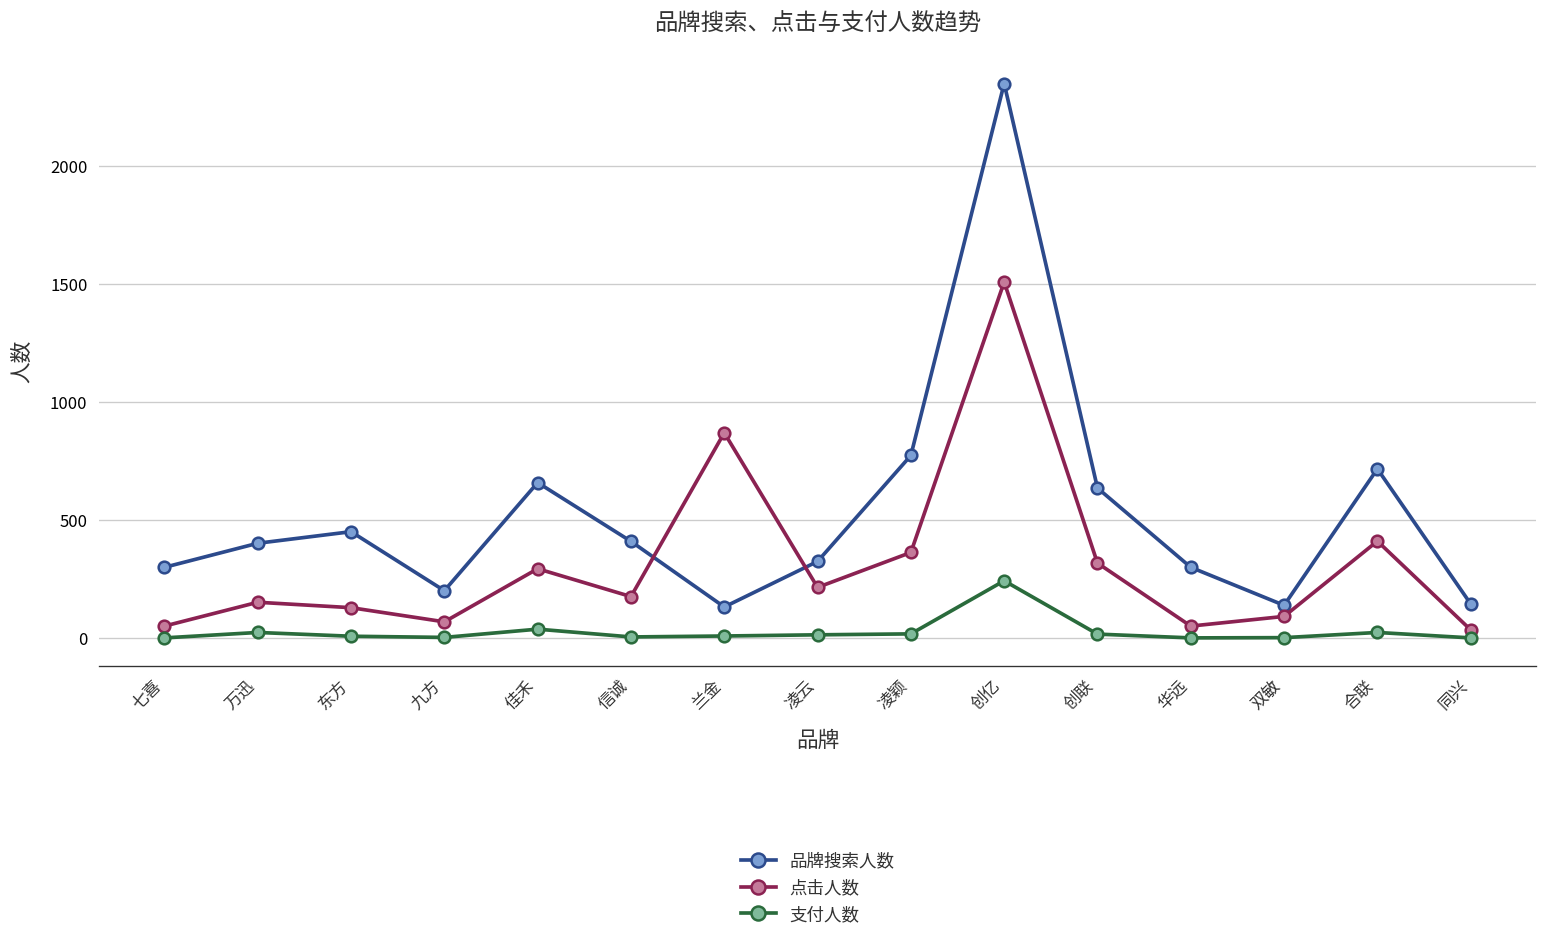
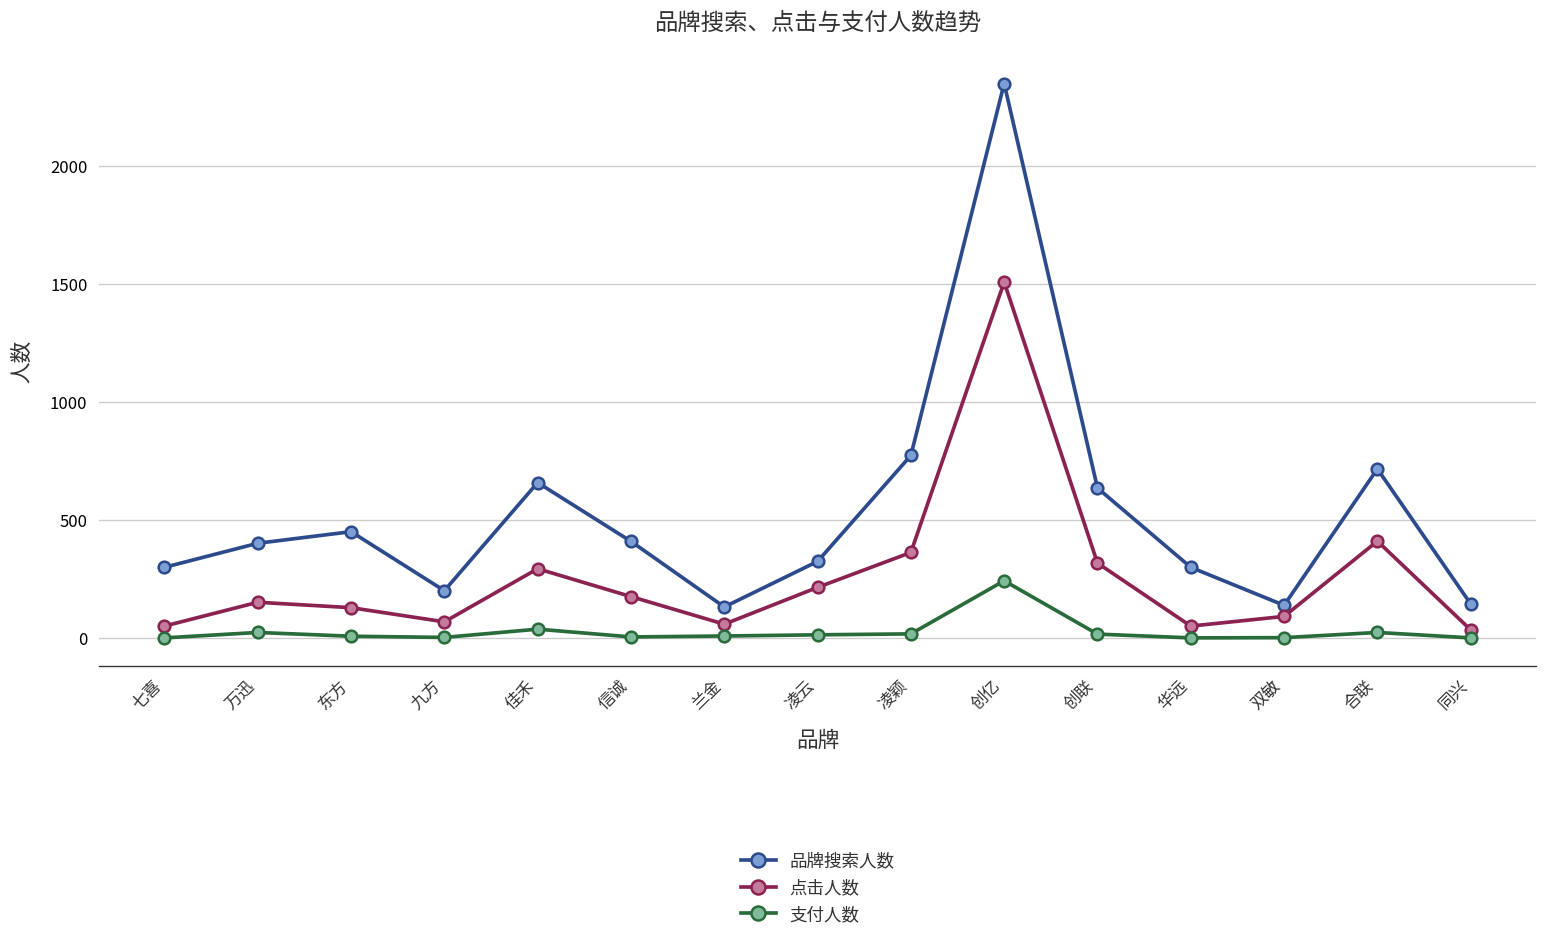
  {
    "品牌搜索人数": {
      "七喜": 300,
      "万迅": 400,
      "东方": 450,
      "九方": 200,
      "佳禾": 660,
      "信诚": 410,
      "兰金": 130,
      "凌云": 330,
      "凌颖": 770,
      "创亿": 2350,
      "创联": 640,
      "华远": 300,
      "双敏": 140,
      "合联": 720,
      "同兴": 150
    },
    "点击人数": {
      "七喜": 50,
      "万迅": 150,
      "东方": 130,
      "九方": 70,
      "佳禾": 290,
      "信诚": 180,
-     "兰金": 870,
+     "兰金": 60,
      "凌云": 220,
      "凌颖": 360,
      "创亿": 1510,
      "创联": 320,
      "华远": 50,
      "双敏": 90,
      "合联": 410,
      "同兴": 40
    },
    "支付人数": {
      "七喜": 0,
      "万迅": 20,
      "东方": 10,
      "九方": 0,
      "佳禾": 40,
      "信诚": 10,
      "兰金": 10,
      "凌云": 10,
      "凌颖": 20,
      "创亿": 240,
      "创联": 20,
      "华远": 0,
      "双敏": 0,
      "合联": 20,
      "同兴": 0
    }
  }
